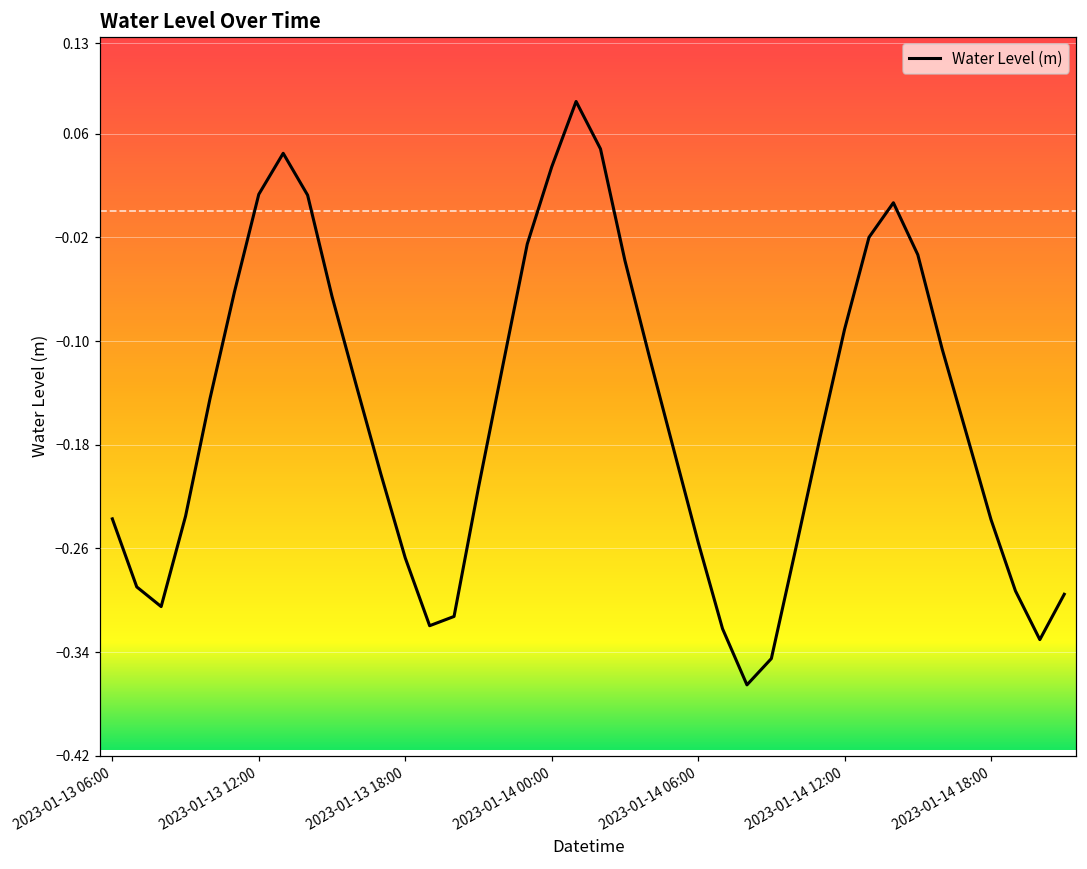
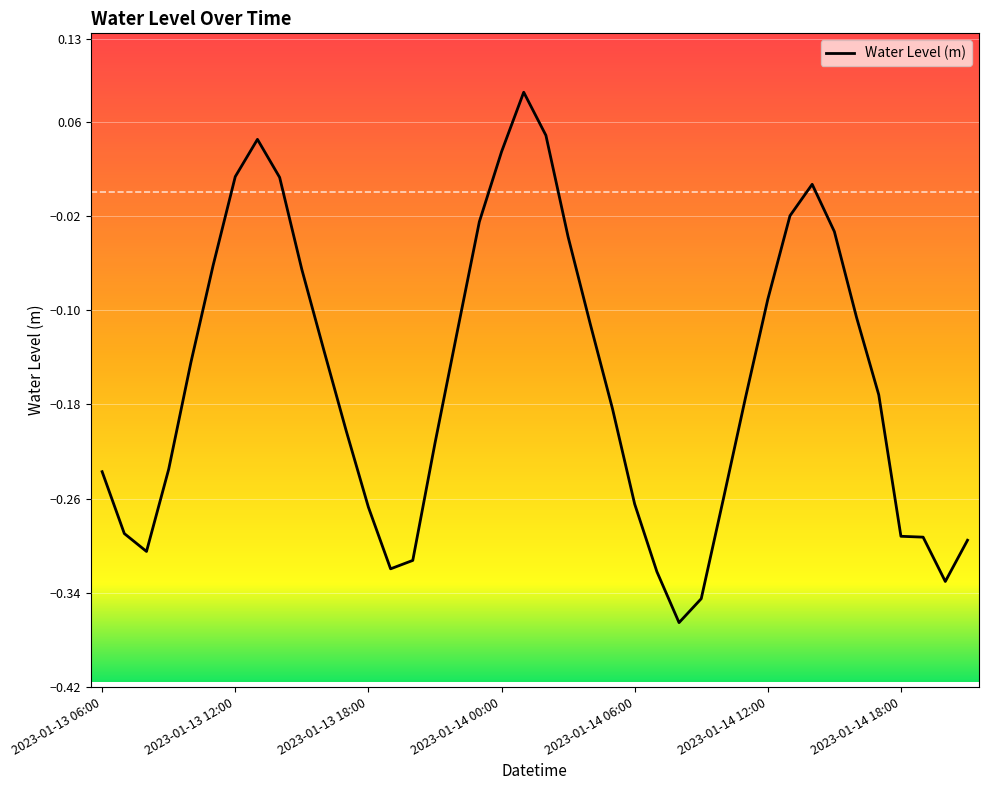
  {
    "2023-01-13 06:00": -0.237,
    "2023-01-13 12:00": 0.013,
    "2023-01-13 18:00": -0.267,
    "2023-01-14 00:00": 0.034,
-   "2023-01-14 06:00": -0.255,
+   "2023-01-14 06:00": -0.265,
    "2023-01-14 12:00": -0.091,
-   "2023-01-14 18:00": -0.238
+   "2023-01-14 18:00": -0.292
  }
